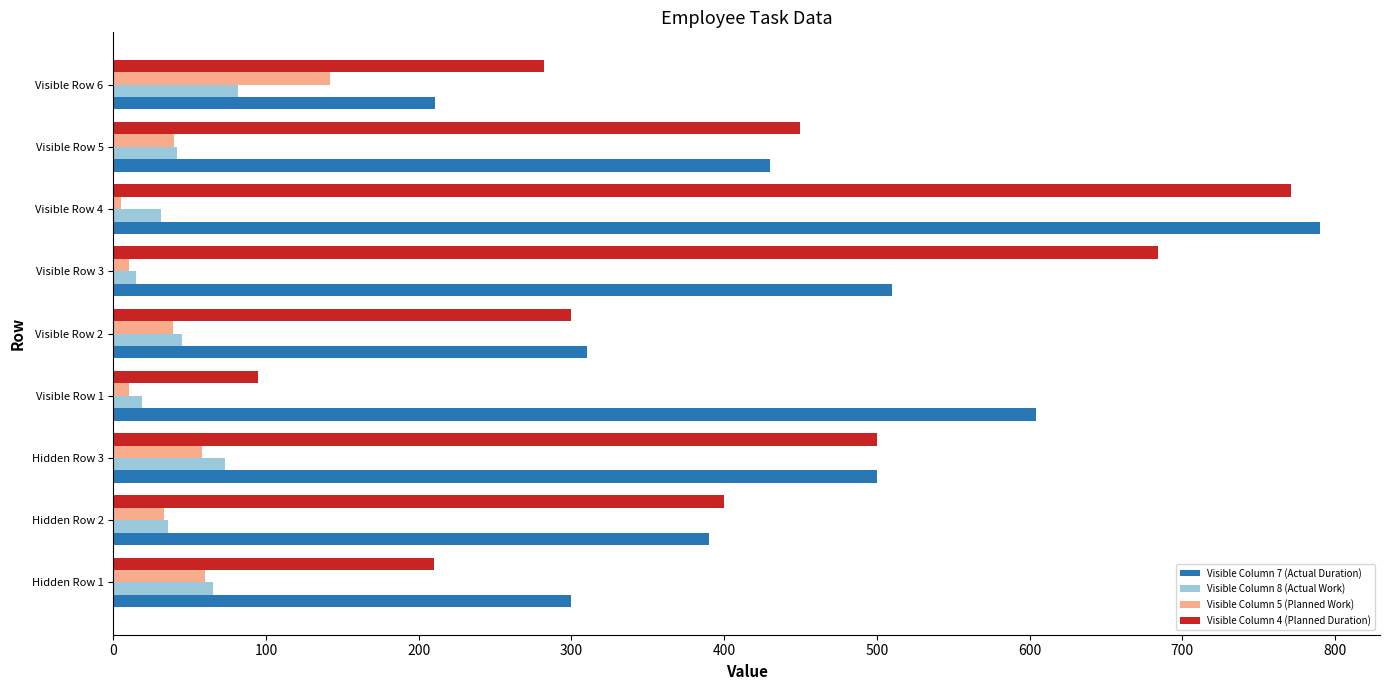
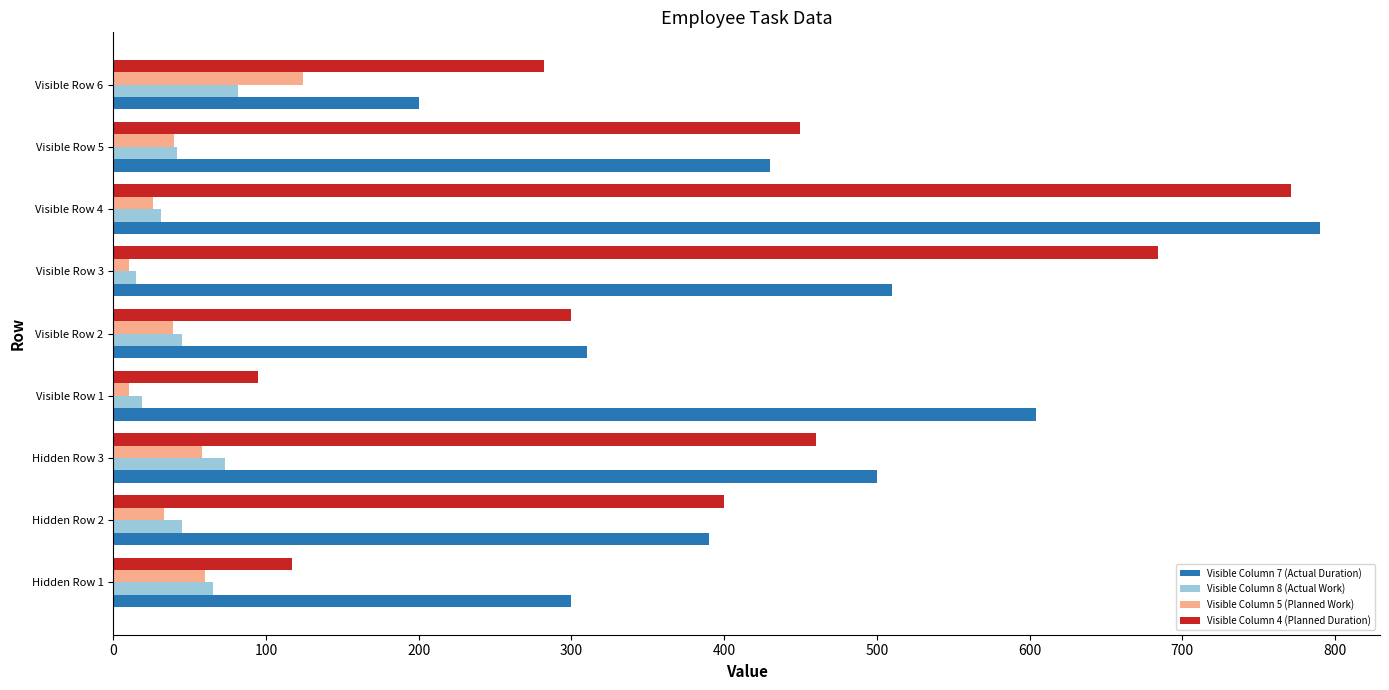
  {
    "Visible Column 7 (Actual Duration)": {
-     "Visible Row 6": 211,
+     "Visible Row 6": 200,
      "Visible Row 5": 430,
      "Visible Row 4": 790,
      "Visible Row 3": 510,
      "Visible Row 2": 310,
      "Visible Row 1": 604,
      "Hidden Row 3": 500,
      "Hidden Row 2": 390,
      "Hidden Row 1": 300
    },
    "Visible Column 8 (Actual Work)": {
      "Visible Row 6": 82,
      "Visible Row 5": 42,
      "Visible Row 4": 31,
      "Visible Row 3": 15,
      "Visible Row 2": 45,
      "Visible Row 1": 19,
      "Hidden Row 3": 73,
-     "Hidden Row 2": 36,
+     "Hidden Row 2": 45,
      "Hidden Row 1": 65
    },
    "Visible Column 5 (Planned Work)": {
-     "Visible Row 6": 142,
+     "Visible Row 6": 124,
      "Visible Row 5": 40,
-     "Visible Row 4": 5,
+     "Visible Row 4": 26,
      "Visible Row 3": 10,
      "Visible Row 2": 39,
      "Visible Row 1": 10,
      "Hidden Row 3": 58,
      "Hidden Row 2": 33,
      "Hidden Row 1": 60
    },
    "Visible Column 4 (Planned Duration)": {
      "Visible Row 6": 282,
      "Visible Row 5": 450,
      "Visible Row 4": 771,
      "Visible Row 3": 684,
      "Visible Row 2": 300,
      "Visible Row 1": 95,
-     "Hidden Row 3": 500,
+     "Hidden Row 3": 460,
      "Hidden Row 2": 400,
-     "Hidden Row 1": 210
+     "Hidden Row 1": 117
    }
  }
